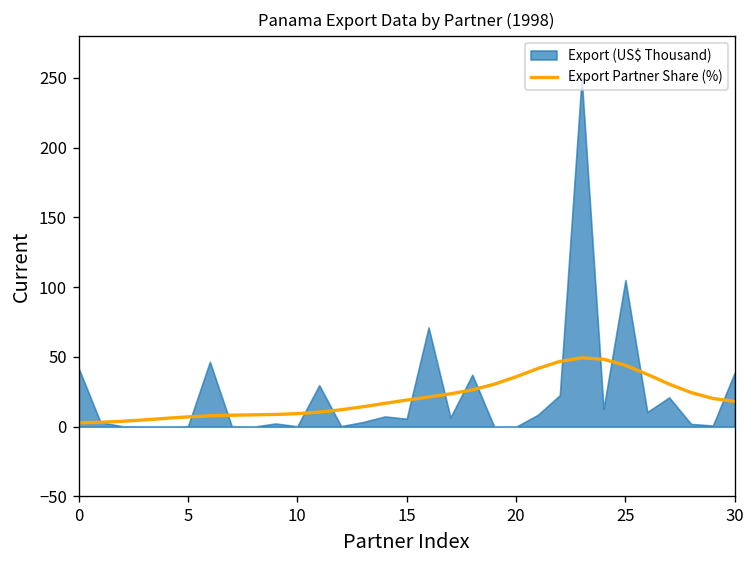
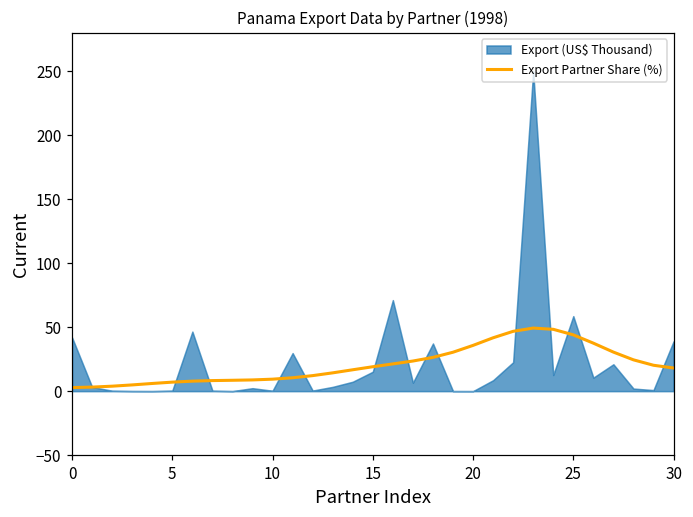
  {
    "Export Partner Share (%)": {
      "0": 3,
      "5": 7,
      "10": 9,
      "15": 19,
      "20": 36,
      "25": 44,
      "30": 18
    },
    "Export (US$ Thousand)": {
      "0": 42,
-     "15": 6,
-     "25": 105,
+     "15": 15,
+     "25": 59,
      "30": 39
    }
  }
